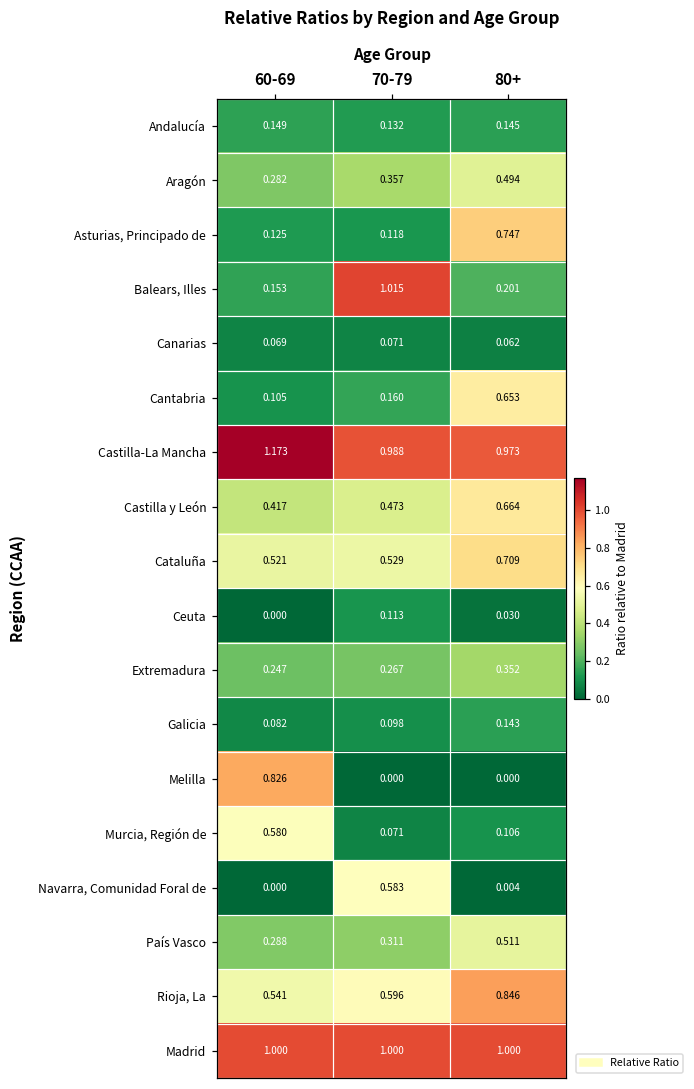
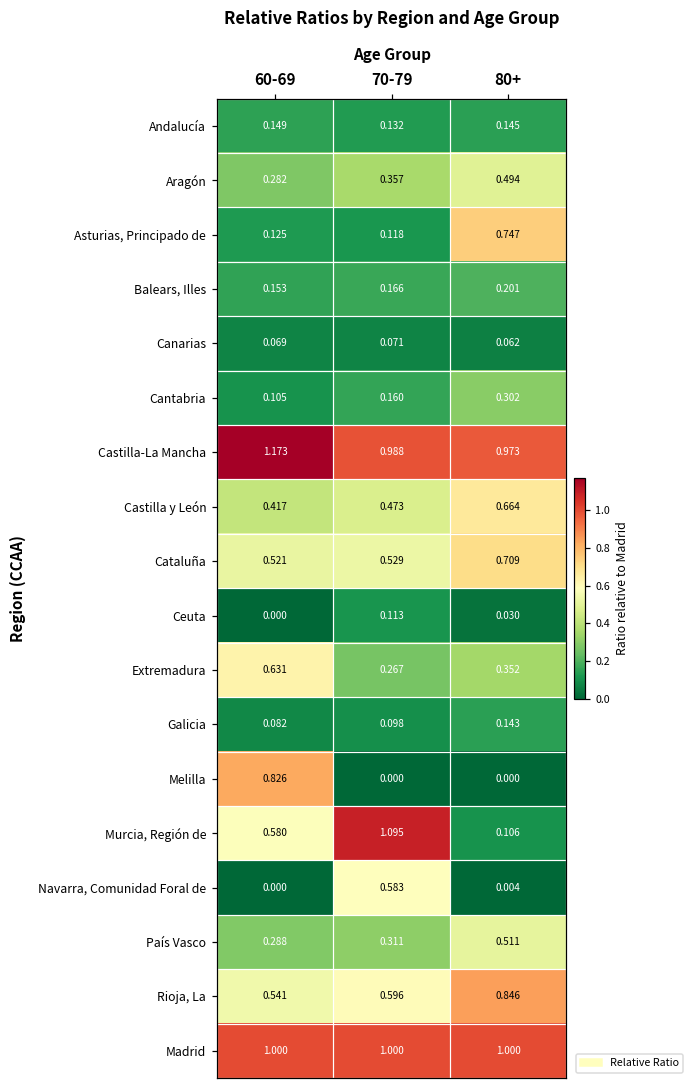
  {
    "Andalucía": {
      "60-69": 0.149,
      "70-79": 0.132,
      "80+": 0.145
    },
    "Aragón": {
      "60-69": 0.282,
      "70-79": 0.357,
      "80+": 0.494
    },
    "Asturias, Principado de": {
      "60-69": 0.125,
      "70-79": 0.118,
      "80+": 0.747
    },
    "Balears, Illes": {
      "60-69": 0.153,
-     "70-79": 1.015,
+     "70-79": 0.166,
      "80+": 0.201
    },
    "Canarias": {
      "60-69": 0.069,
      "70-79": 0.071,
      "80+": 0.062
    },
    "Cantabria": {
      "60-69": 0.105,
      "70-79": 0.160,
-     "80+": 0.653
+     "80+": 0.302
    },
    "Castilla-La Mancha": {
      "60-69": 1.173,
      "70-79": 0.988,
      "80+": 0.973
    },
    "Castilla y León": {
      "60-69": 0.417,
      "70-79": 0.473,
      "80+": 0.664
    },
    "Cataluña": {
      "60-69": 0.521,
      "70-79": 0.529,
      "80+": 0.709
    },
    "Ceuta": {
      "60-69": 0.000,
      "70-79": 0.113,
      "80+": 0.030
    },
    "Extremadura": {
-     "60-69": 0.247,
+     "60-69": 0.631,
      "70-79": 0.267,
      "80+": 0.352
    },
    "Galicia": {
      "60-69": 0.082,
      "70-79": 0.098,
      "80+": 0.143
    },
    "Melilla": {
      "60-69": 0.826,
      "70-79": 0.000,
      "80+": 0.000
    },
    "Murcia, Región de": {
      "60-69": 0.580,
-     "70-79": 0.071,
+     "70-79": 1.095,
      "80+": 0.106
    },
    "Navarra, Comunidad Foral de": {
      "60-69": 0.000,
      "70-79": 0.583,
      "80+": 0.004
    },
    "País Vasco": {
      "60-69": 0.288,
      "70-79": 0.311,
      "80+": 0.511
    },
    "Rioja, La": {
      "60-69": 0.541,
      "70-79": 0.596,
      "80+": 0.846
    },
    "Madrid": {
      "60-69": 1.000,
      "70-79": 1.000,
      "80+": 1.000
    }
  }
